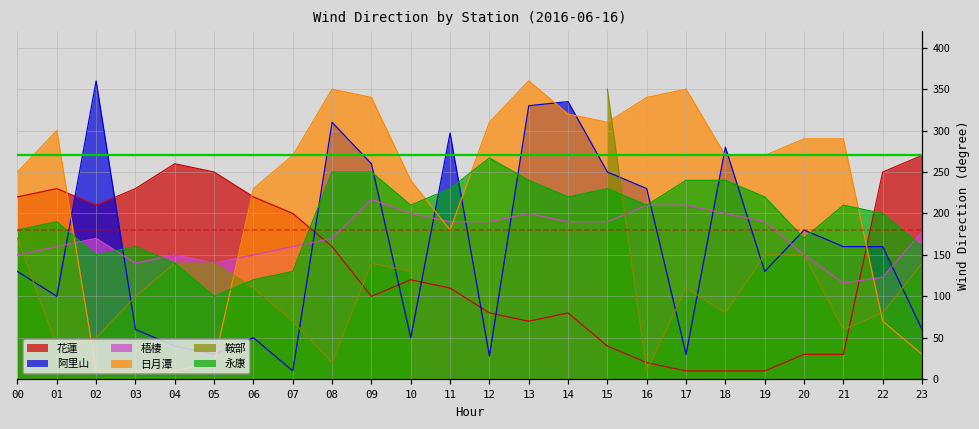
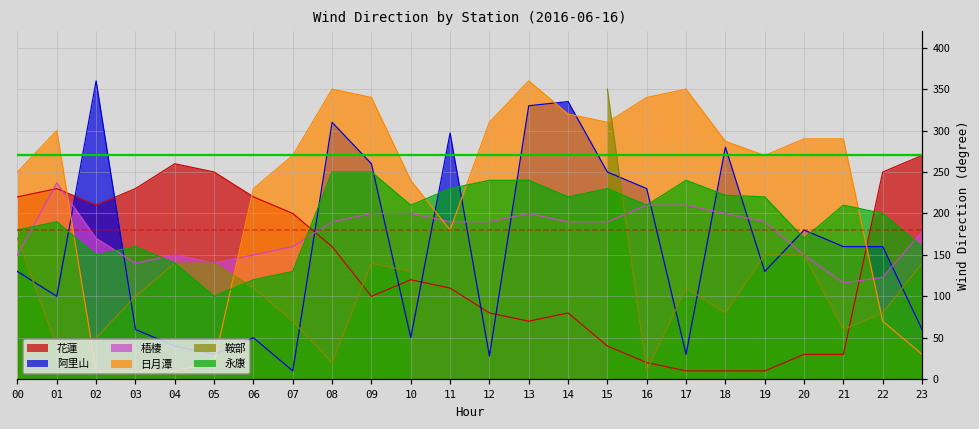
  {
    "花蓮": {
      "00": 220,
      "01": 230,
      "02": 210,
      "03": 230,
      "04": 260,
      "05": 250,
      "06": 220,
      "07": 200,
      "08": 160,
      "09": 100,
      "10": 120,
      "11": 110,
      "12": 80,
      "13": 70,
      "14": 80,
      "15": 40,
      "16": 20,
      "17": 10,
      "18": 10,
      "19": 10,
      "20": 30,
      "21": 30,
      "22": 250,
      "23": 270
    },
    "阿里山": {
      "00": 130,
      "01": 100,
      "02": 360,
      "03": 60,
      "06": 50,
      "07": 10,
      "08": 310,
      "09": 260,
      "10": 50,
      "11": 300,
      "12": 30,
      "13": 330,
      "14": 340,
      "15": 250,
      "16": 230,
      "17": 30,
      "18": 280,
      "19": 130,
      "20": 180,
      "21": 160,
      "22": 160,
      "23": 60
    },
    "梧棲": {
      "00": 150,
-     "01": 160,
+     "01": 240,
      "02": 170,
      "03": 140,
      "04": 150,
      "06": 150,
      "07": 160,
-     "08": 170,
-     "09": 220,
+     "08": 190,
+     "09": 200,
      "10": 200,
      "11": 190,
      "12": 190,
      "13": 200,
      "14": 190,
      "15": 190,
      "17": 210,
      "18": 200,
      "19": 190,
      "21": 120,
      "22": 120,
      "23": 180
    },
    "日月潭": {
      "00": 250,
      "01": 300,
      "06": 230,
      "07": 270,
      "08": 350,
      "09": 340,
      "10": 240,
      "11": 180,
      "12": 310,
      "13": 360,
      "14": 320,
      "15": 310,
      "16": 340,
      "17": 350,
-     "18": 270,
+     "18": 290,
      "19": 270,
      "20": 290,
      "21": 290,
      "22": 70,
      "23": 30
    },
    "永康": {
      "00": 180,
      "01": 190,
      "02": 150,
      "03": 160,
      "05": 100,
      "06": 120,
      "07": 130,
      "08": 250,
      "09": 250,
      "10": 210,
      "11": 230,
-     "12": 270,
+     "12": 240,
      "13": 240,
      "14": 220,
      "15": 230,
      "17": 240,
-     "18": 240,
+     "18": 220,
      "19": 220,
      "20": 170,
      "21": 210,
      "22": 200,
      "23": 160
    }
  }
